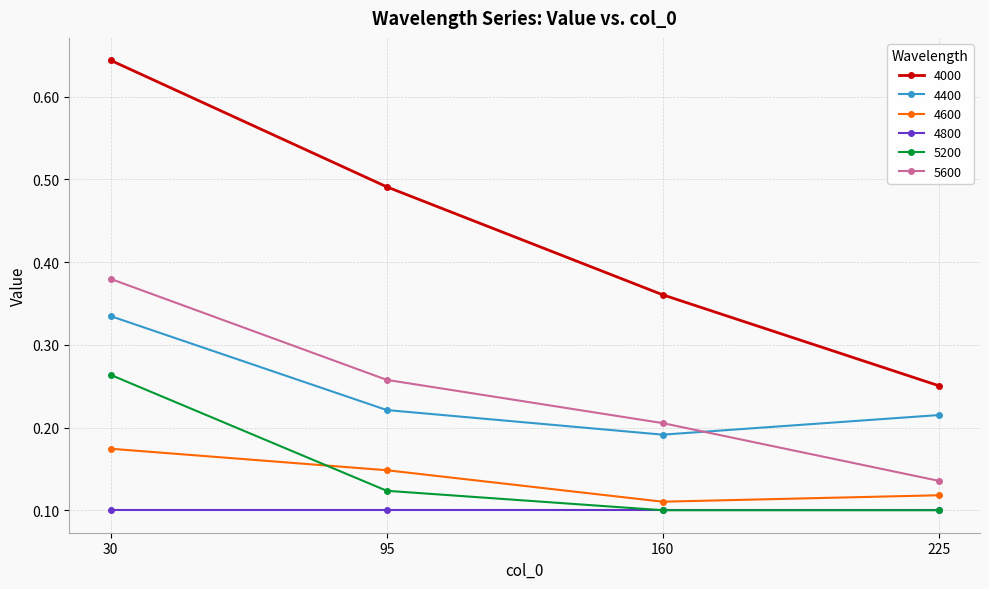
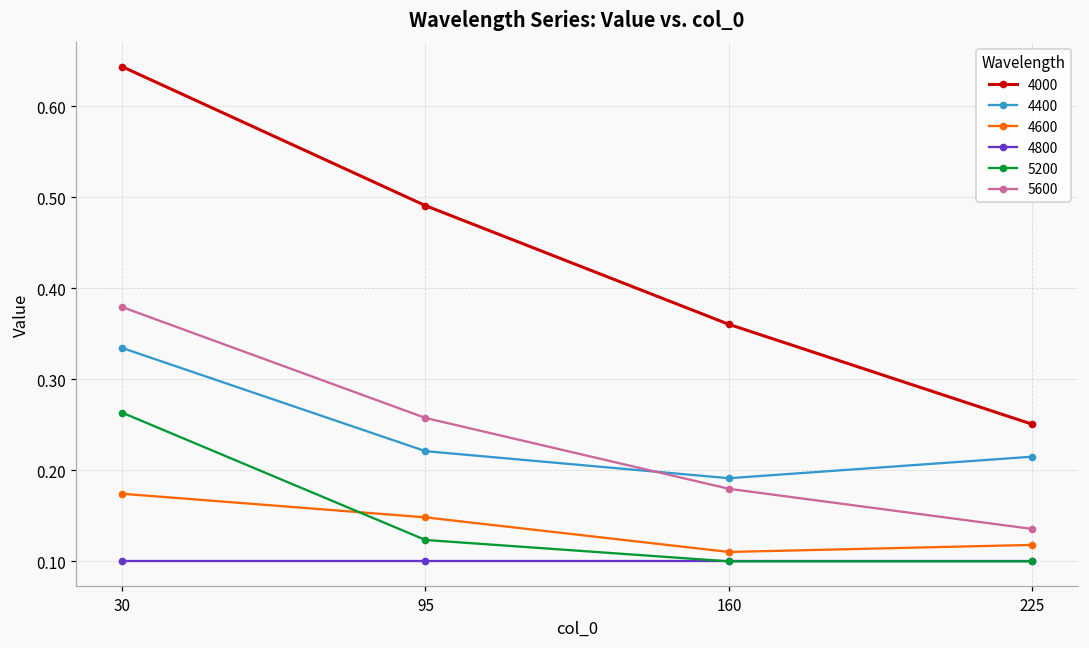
  {
    "4000": {
      "30": 0.64,
      "95": 0.49,
      "160": 0.36,
      "225": 0.25
    },
    "4400": {
      "30": 0.33,
      "95": 0.22,
      "160": 0.19,
      "225": 0.22
    },
    "4600": {
      "30": 0.17,
      "95": 0.15,
      "160": 0.11,
      "225": 0.12
    },
    "4800": {
      "30": 0.10,
      "95": 0.10
    },
    "5200": {
      "30": 0.26,
      "95": 0.12
    },
    "5600": {
      "30": 0.38,
      "95": 0.26,
-     "160": 0.21,
+     "160": 0.18,
      "225": 0.14
    }
  }
